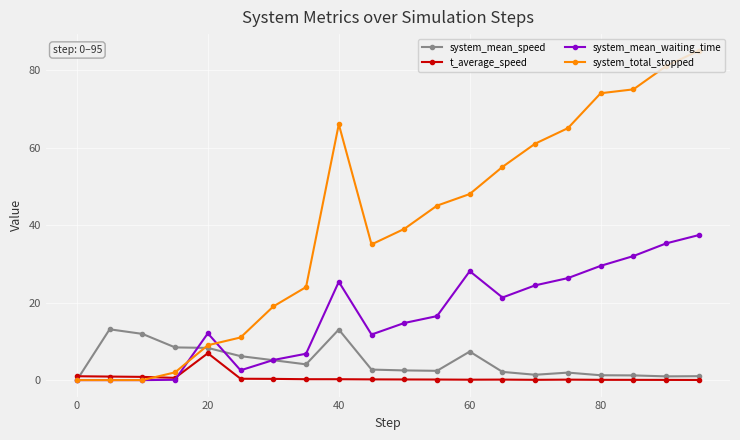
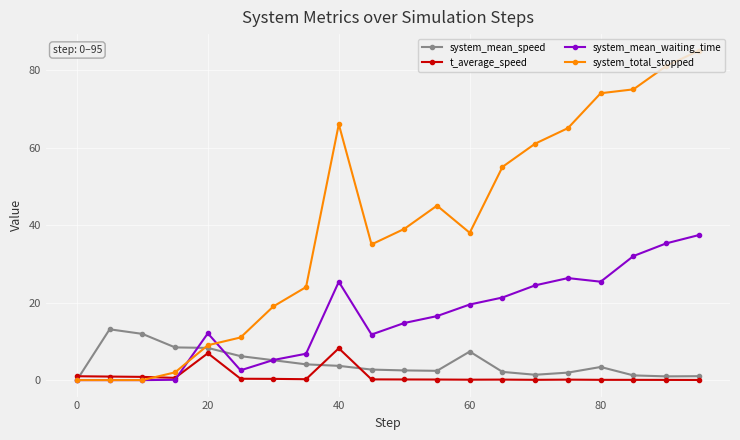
  {
    "system_mean_speed": {
      "20": 8,
-     "40": 13,
+     "40": 4,
      "60": 7,
-     "80": 1
+     "80": 3
    },
    "t_average_speed": {
      "0": 1,
      "20": 7,
-     "40": 0,
+     "40": 8,
      "60": 0,
      "80": 0
    },
    "system_mean_waiting_time": {
      "20": 12,
      "40": 25,
-     "60": 28,
-     "80": 29
+     "60": 20,
+     "80": 25
    },
    "system_total_stopped": {
      "20": 9,
      "40": 66,
-     "60": 48,
+     "60": 38,
      "80": 74
    }
  }
